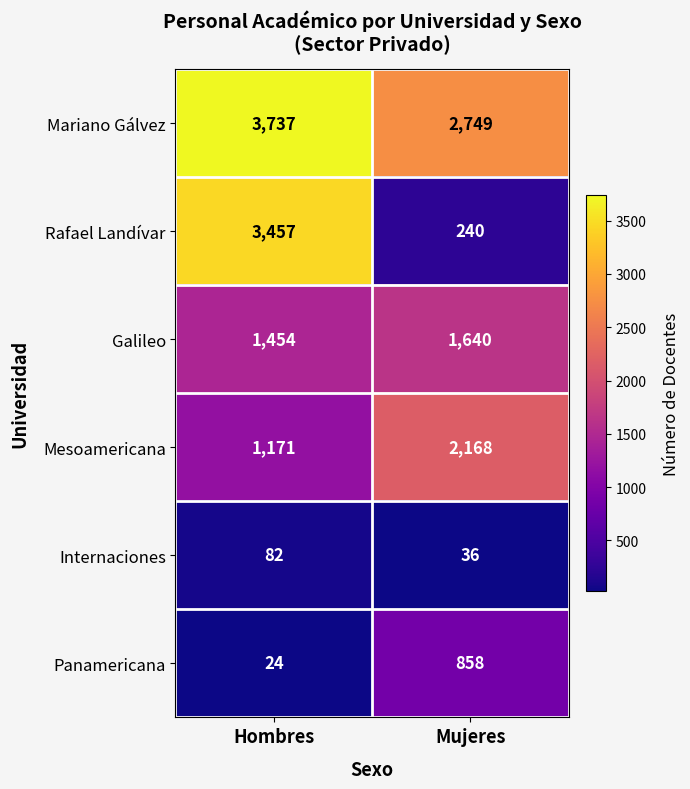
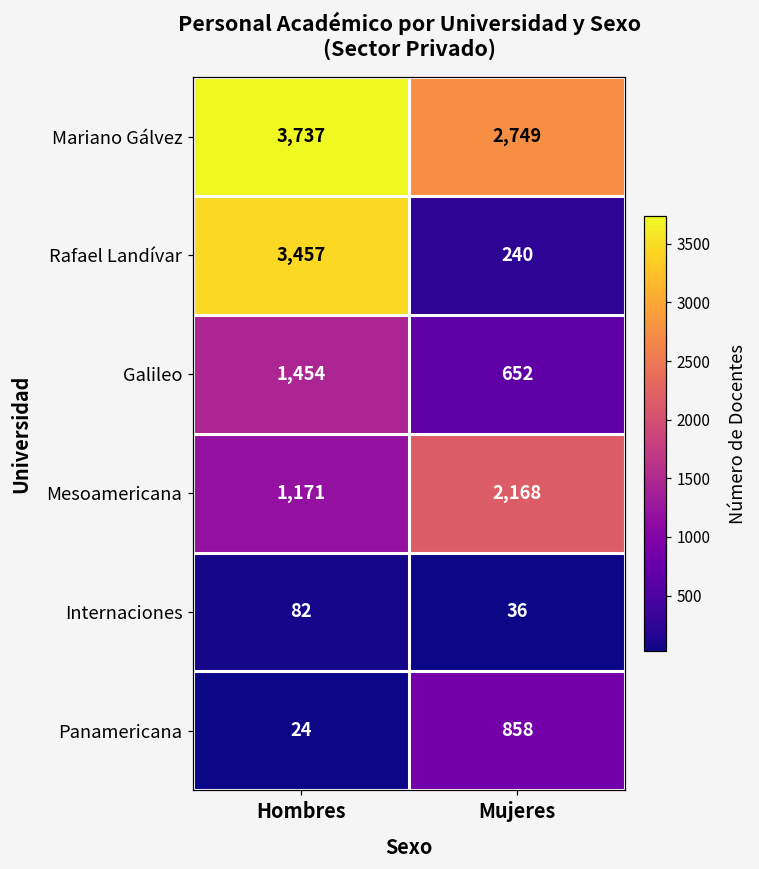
  {
    "Mariano Gálvez": {
      "Hombres": "3,737",
      "Mujeres": "2,749"
    },
    "Rafael Landívar": {
      "Hombres": "3,457",
      "Mujeres": "240"
    },
    "Galileo": {
      "Hombres": "1,454",
-     "Mujeres": "1,640"
+     "Mujeres": "652"
    },
    "Mesoamericana": {
      "Hombres": "1,171",
      "Mujeres": "2,168"
    },
    "Internaciones": {
      "Hombres": "82",
      "Mujeres": "36"
    },
    "Panamericana": {
      "Hombres": "24",
      "Mujeres": "858"
    }
  }
